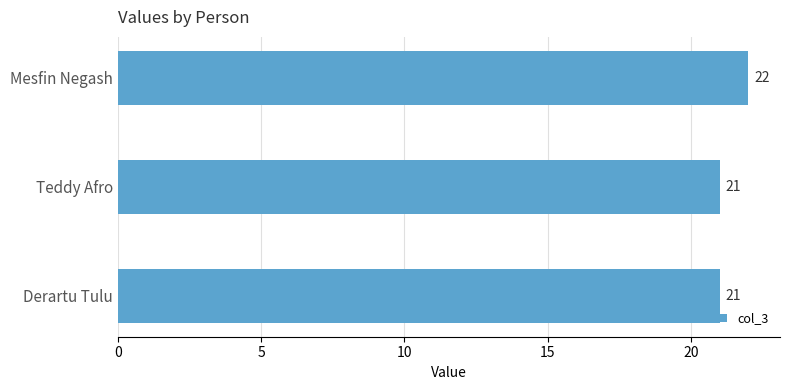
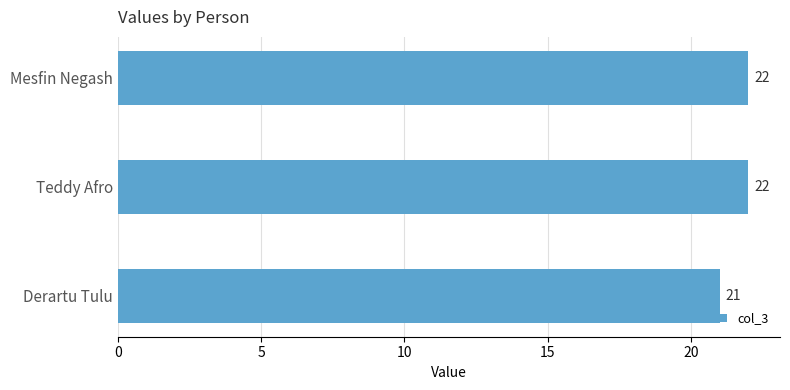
  {
    "Mesfin Negash": 22,
-   "Teddy Afro": 21,
+   "Teddy Afro": 22,
    "Derartu Tulu": 21
  }
